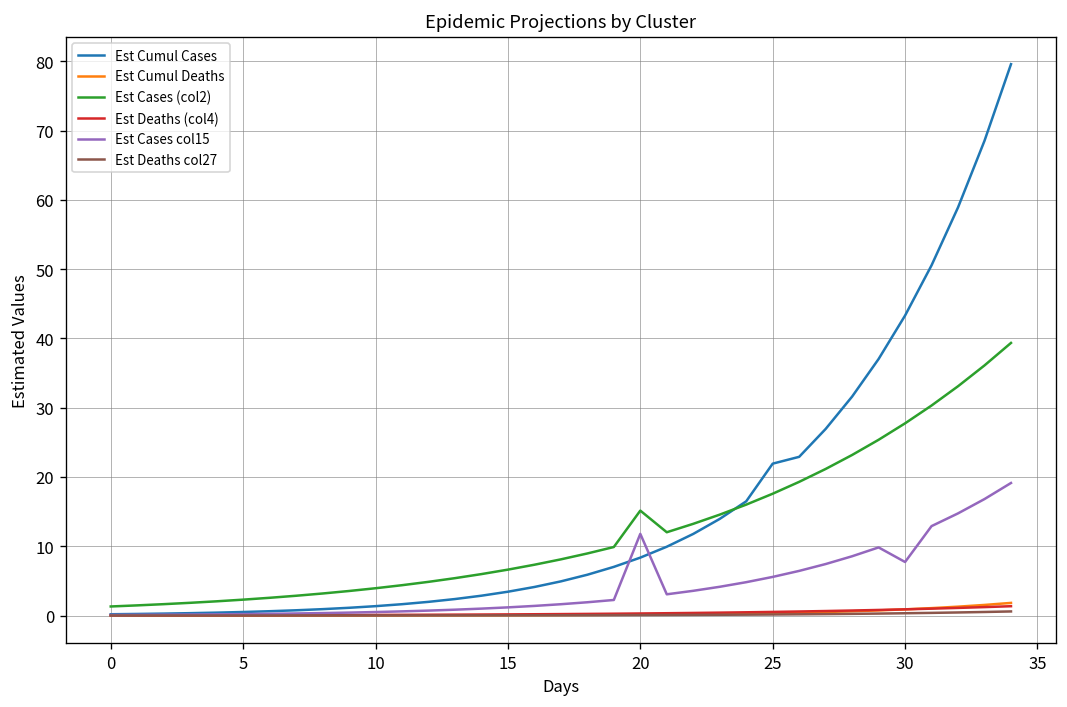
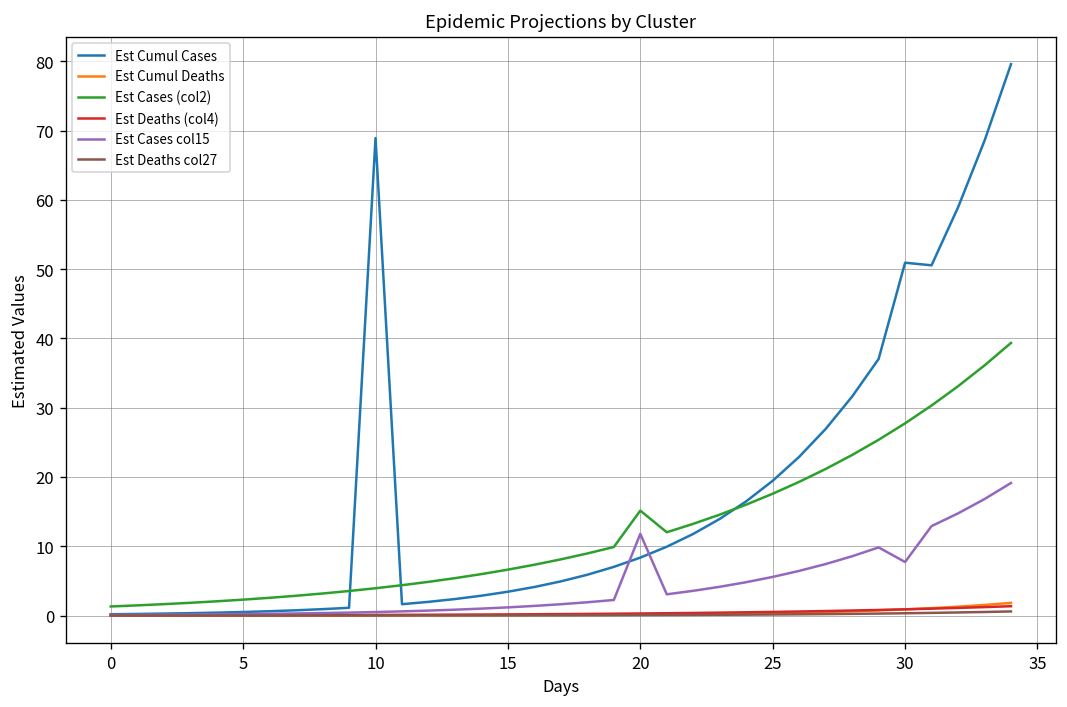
  {
    "Est Cumul Cases": {
-     "10": 1,
+     "10": 69,
      "15": 3,
      "20": 8,
-     "25": 22,
-     "30": 43
+     "25": 19,
+     "30": 51
    },
    "Est Cases (col2)": {
      "0": 1,
      "5": 2,
      "10": 4,
      "15": 7,
      "20": 15,
      "25": 18,
      "30": 28
    },
    "Est Cases col15": {
      "15": 1,
      "20": 12,
      "25": 6,
      "30": 8
    },
    "Est Deaths col27": {
      "30": 0
    }
  }
